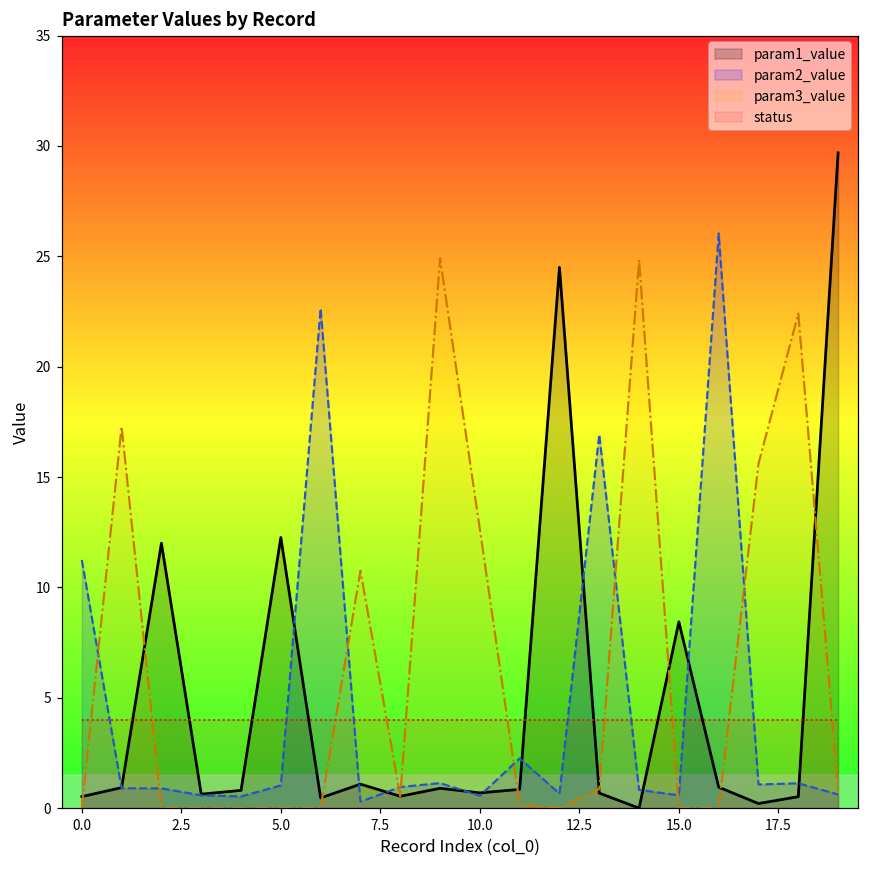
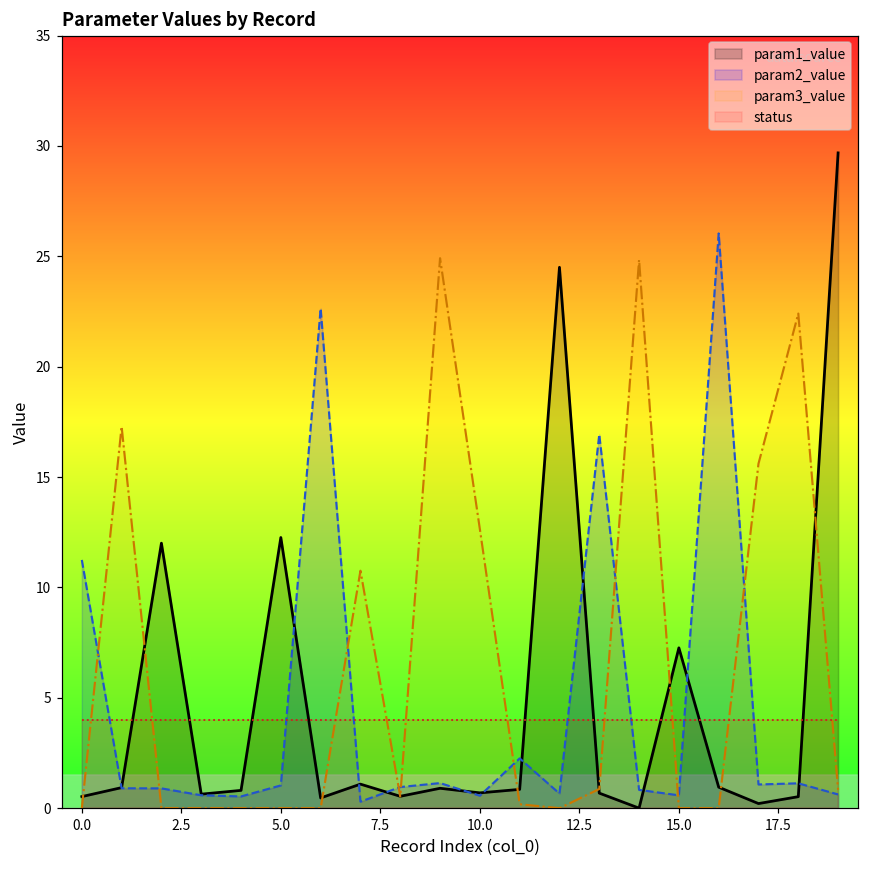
  {
    "param1_value": {
      "5.0": 12.3,
-     "15.0": 8.4
+     "15.0": 7.3
    },
    "param2_value": {
      "0.0": 11.2
    }
  }
